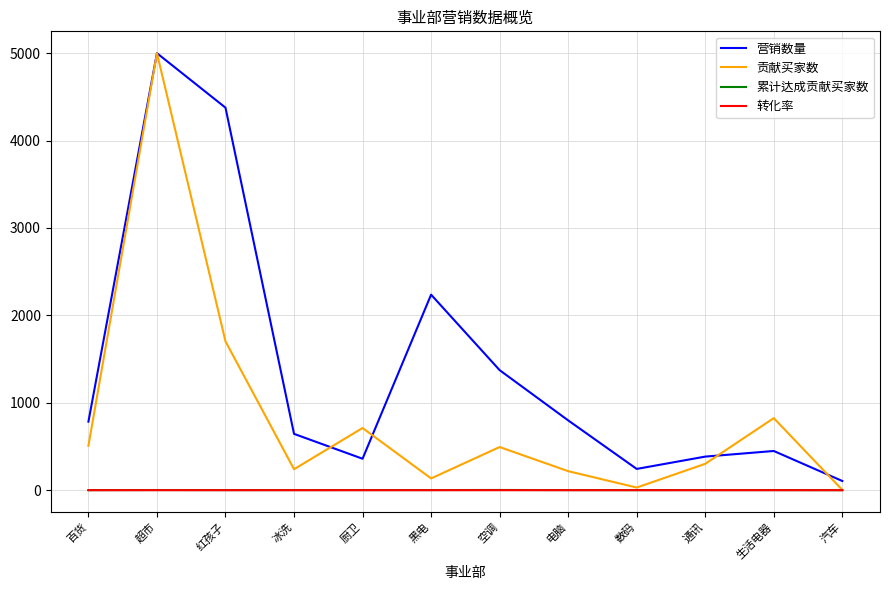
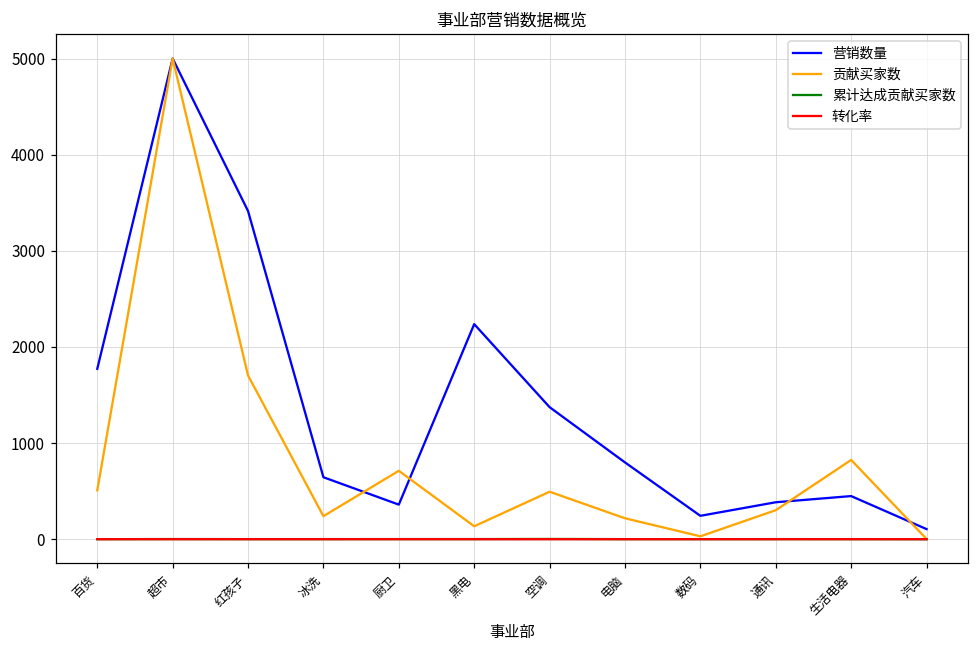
  {
    "营销数量": {
-     "百货": 800,
-     "红孩子": 4400,
+     "百货": 1800,
+     "红孩子": 3400,
      "冰洗": 600,
      "厨卫": 400,
      "黑电": 2200,
      "空调": 1400,
      "电脑": 800,
      "数码": 200,
      "通讯": 400,
      "生活电器": 400,
      "汽车": 100
    },
    "贡献买家数": {
      "百货": 500,
      "红孩子": 1700,
      "冰洗": 200,
      "厨卫": 700,
      "黑电": 100,
      "空调": 500,
      "电脑": 200,
      "通讯": 300,
      "生活电器": 800
    },
    "转化率": {
      "百货": 0,
      "超市": 0,
      "红孩子": 0,
      "冰洗": 0,
      "厨卫": 0,
      "黑电": 0,
      "空调": 0,
      "电脑": 0,
      "数码": 0,
      "通讯": 0,
      "生活电器": 0
    }
  }
